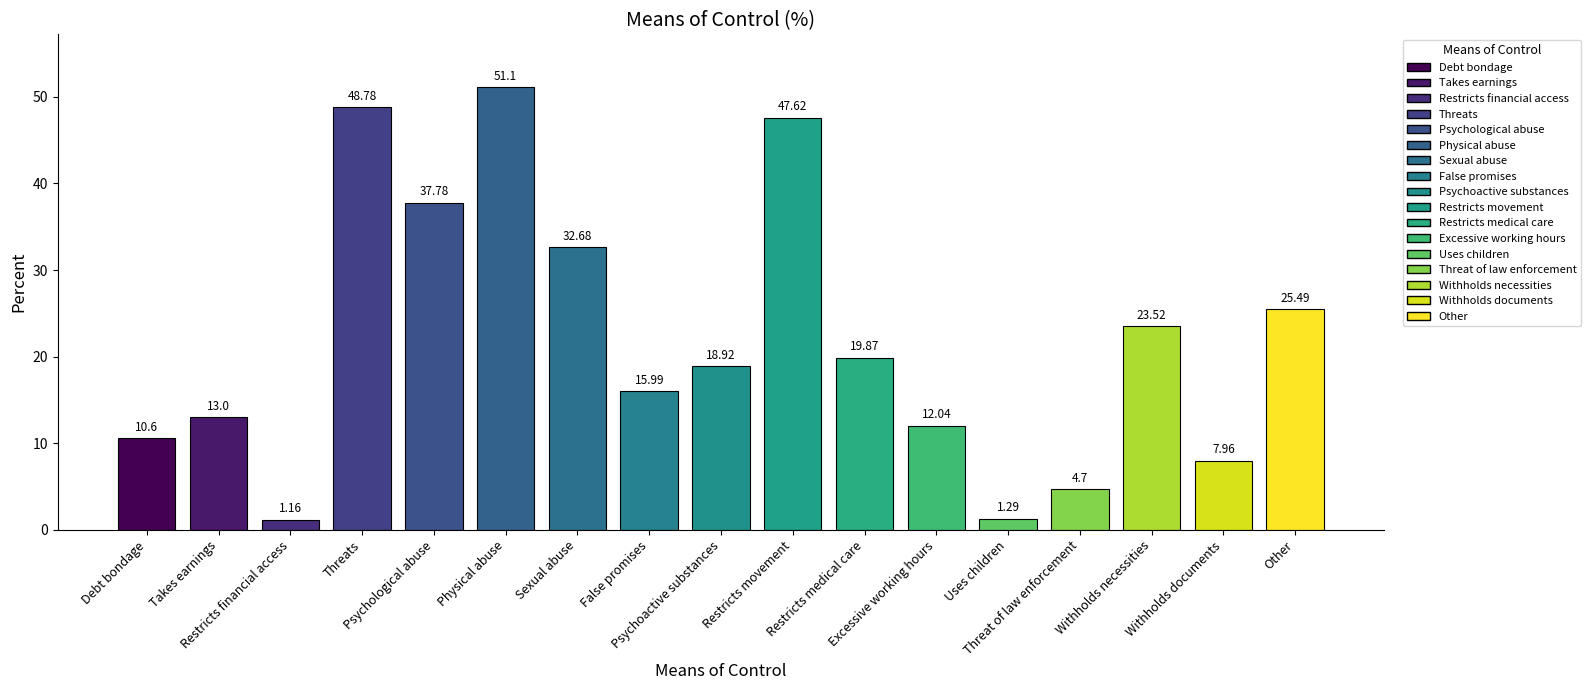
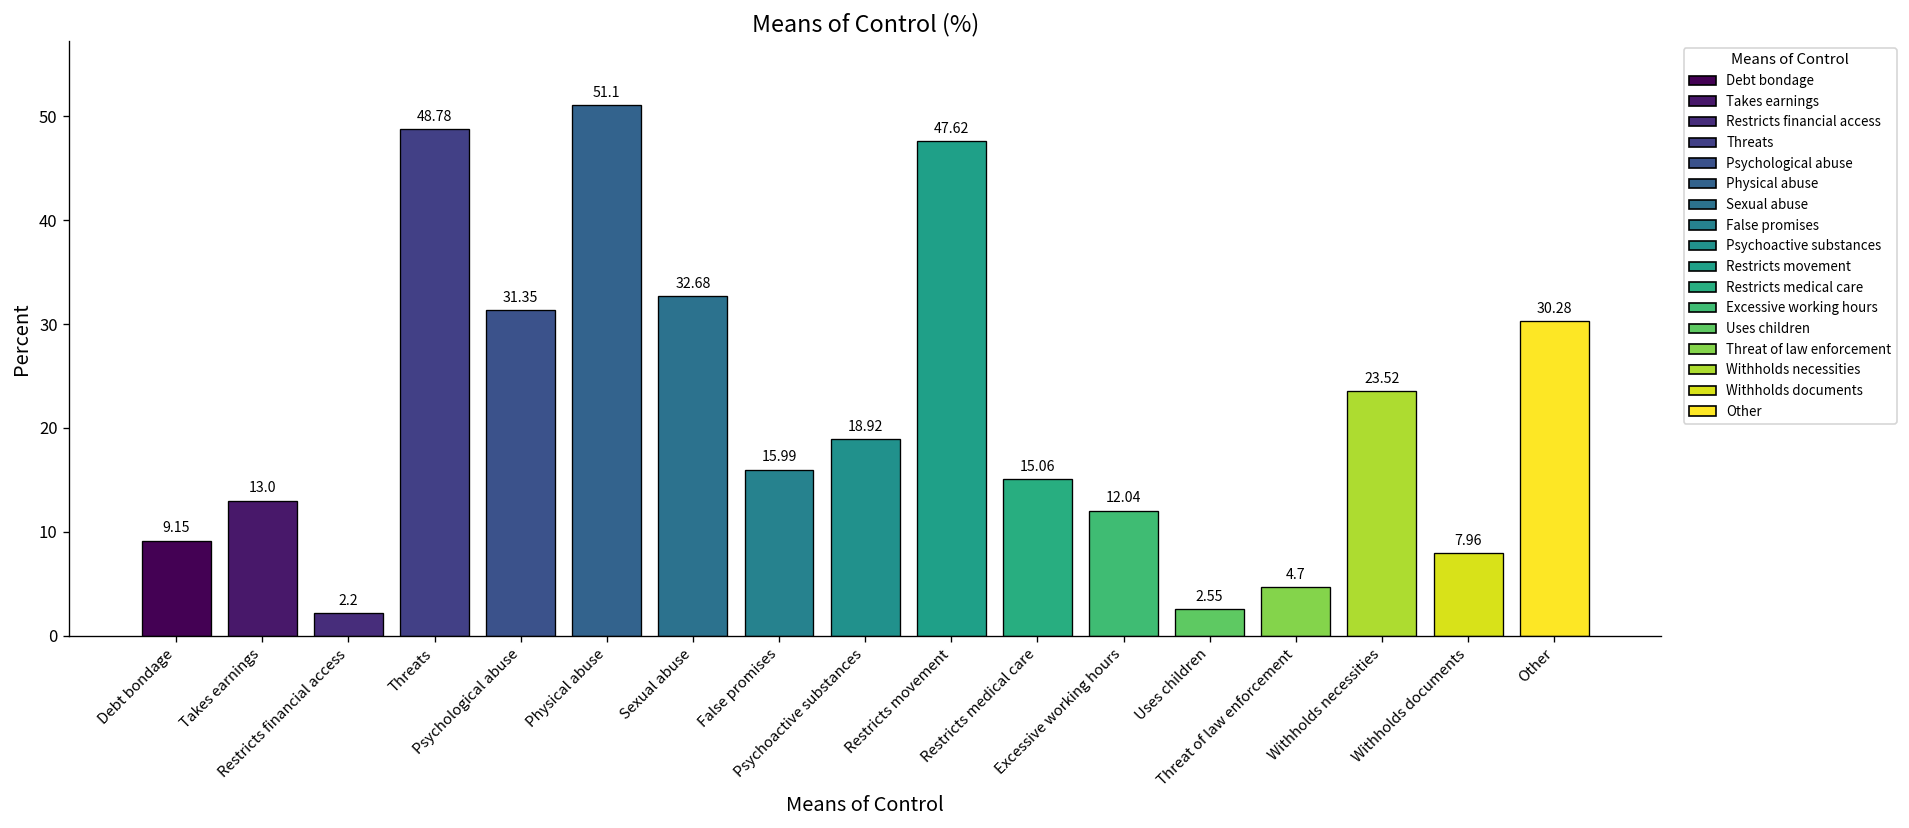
  {
-   "Debt bondage": 10.6,
+   "Debt bondage": 9.15,
    "Takes earnings": 13.0,
-   "Restricts financial access": 1.16,
+   "Restricts financial access": 2.2,
    "Threats": 48.78,
-   "Psychological abuse": 37.78,
+   "Psychological abuse": 31.35,
    "Physical abuse": 51.1,
    "Sexual abuse": 32.68,
    "False promises": 15.99,
    "Psychoactive substances": 18.92,
    "Restricts movement": 47.62,
-   "Restricts medical care": 19.87,
+   "Restricts medical care": 15.06,
    "Excessive working hours": 12.04,
-   "Uses children": 1.29,
+   "Uses children": 2.55,
    "Threat of law enforcement": 4.7,
    "Withholds necessities": 23.52,
    "Withholds documents": 7.96,
-   "Other": 25.49
+   "Other": 30.28
  }
